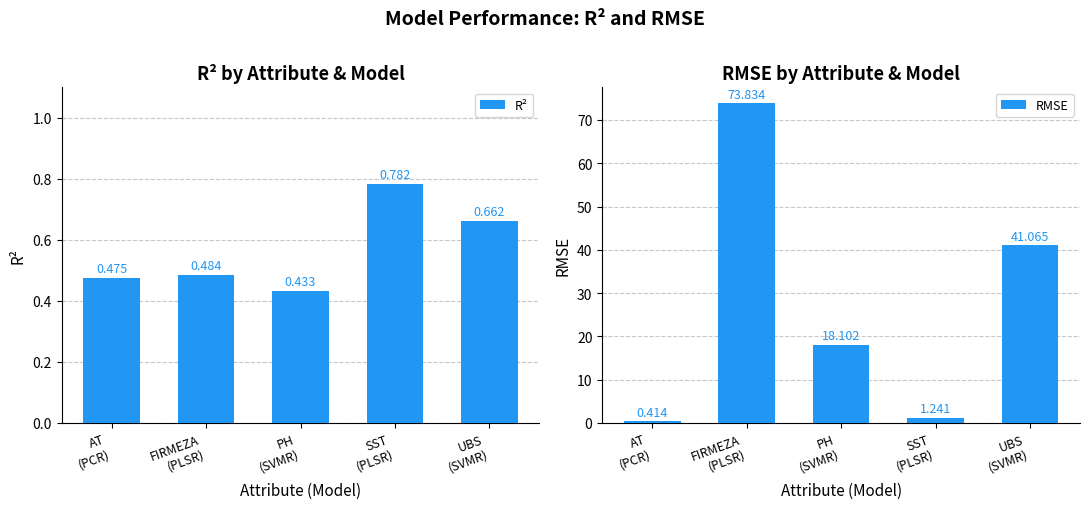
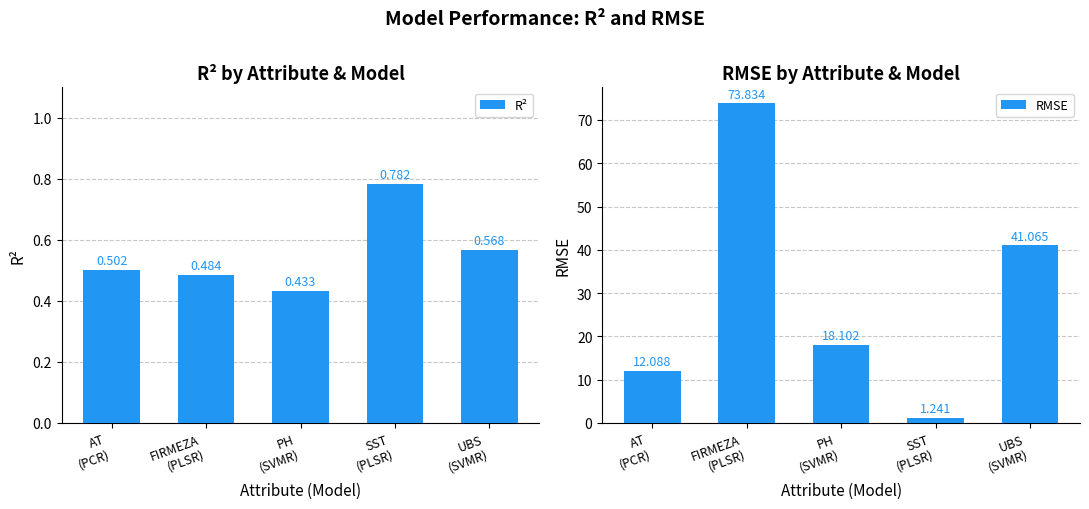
  {
    "R² by Attribute & Model": {
-     "AT (PCR)": 0.475,
+     "AT (PCR)": 0.502,
      "FIRMEZA (PLSR)": 0.484,
      "PH (SVMR)": 0.433,
      "SST (PLSR)": 0.782,
-     "UBS (SVMR)": 0.662
+     "UBS (SVMR)": 0.568
    },
    "RMSE by Attribute & Model": {
-     "AT (PCR)": 0.414,
+     "AT (PCR)": 12.088,
      "FIRMEZA (PLSR)": 73.834,
      "PH (SVMR)": 18.102,
      "SST (PLSR)": 1.241,
      "UBS (SVMR)": 41.065
    }
  }
